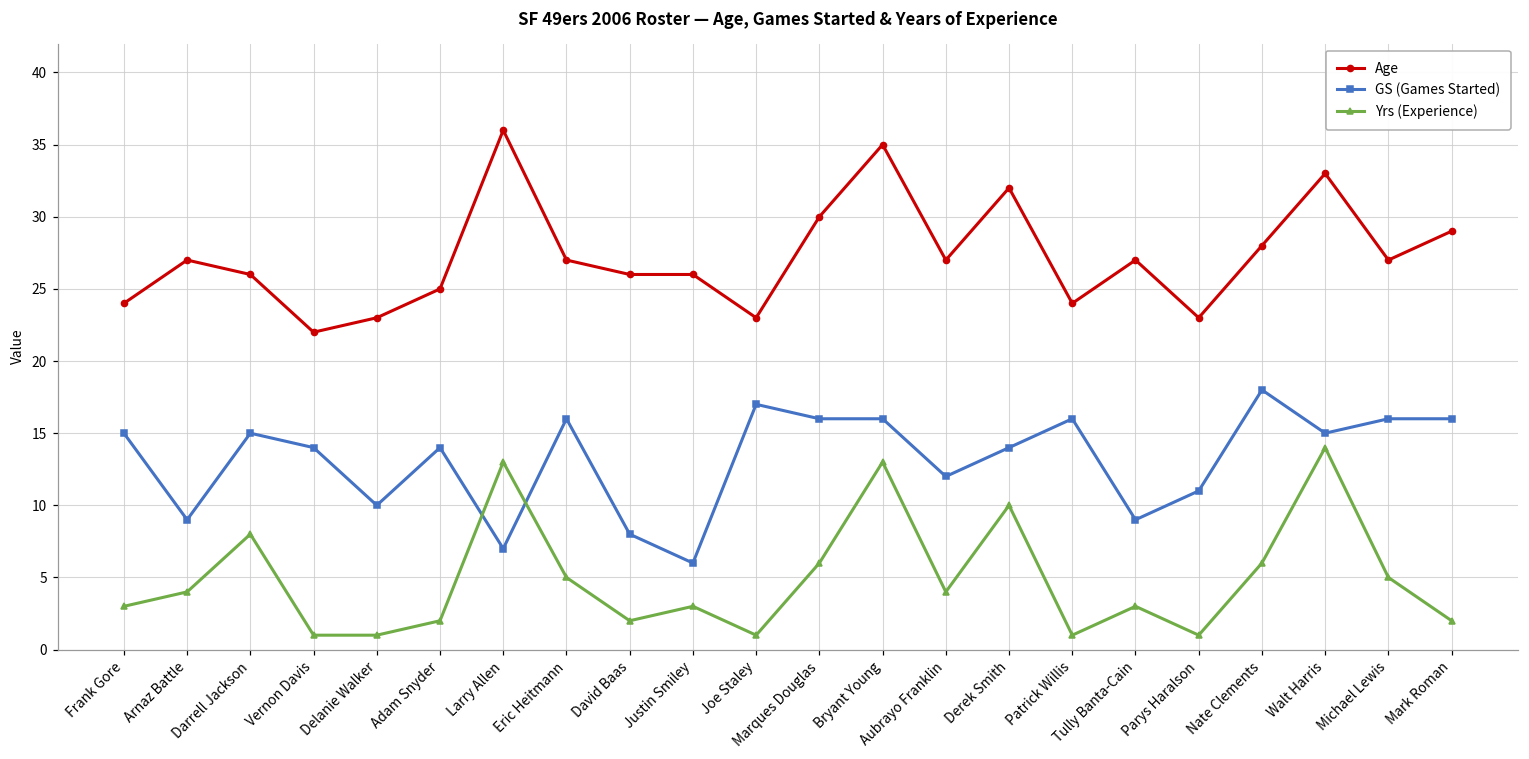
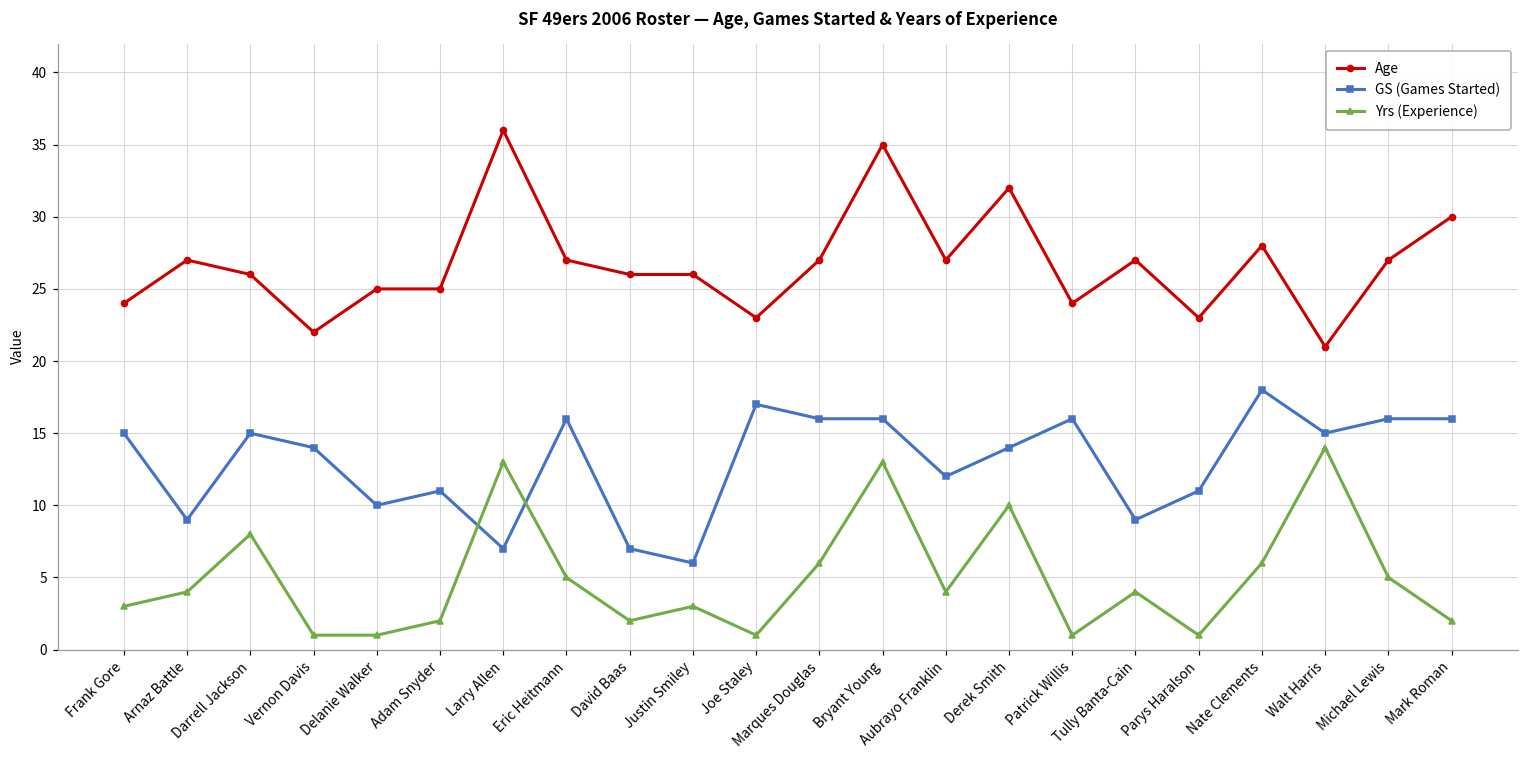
  {
    "Age": {
      "Frank Gore": 24,
      "Arnaz Battle": 27,
      "Darrell Jackson": 26,
      "Vernon Davis": 22,
-     "Delanie Walker": 23,
+     "Delanie Walker": 25,
      "Adam Snyder": 25,
      "Larry Allen": 36,
      "Eric Heitmann": 27,
      "David Baas": 26,
      "Justin Smiley": 26,
      "Joe Staley": 23,
-     "Marques Douglas": 30,
+     "Marques Douglas": 27,
      "Bryant Young": 35,
      "Aubrayo Franklin": 27,
      "Derek Smith": 32,
      "Patrick Willis": 24,
      "Tully Banta-Cain": 27,
      "Parys Haralson": 23,
      "Nate Clements": 28,
-     "Walt Harris": 33,
+     "Walt Harris": 21,
      "Michael Lewis": 27,
-     "Mark Roman": 29
+     "Mark Roman": 30
    },
    "GS (Games Started)": {
      "Frank Gore": 15,
      "Arnaz Battle": 9,
      "Darrell Jackson": 15,
      "Vernon Davis": 14,
      "Delanie Walker": 10,
-     "Adam Snyder": 14,
+     "Adam Snyder": 11,
      "Larry Allen": 7,
      "Eric Heitmann": 16,
-     "David Baas": 8,
+     "David Baas": 7,
      "Justin Smiley": 6,
      "Joe Staley": 17,
      "Marques Douglas": 16,
      "Bryant Young": 16,
      "Aubrayo Franklin": 12,
      "Derek Smith": 14,
      "Patrick Willis": 16,
      "Tully Banta-Cain": 9,
      "Parys Haralson": 11,
      "Nate Clements": 18,
      "Walt Harris": 15,
      "Michael Lewis": 16,
      "Mark Roman": 16
    },
    "Yrs (Experience)": {
      "Frank Gore": 3,
      "Arnaz Battle": 4,
      "Darrell Jackson": 8,
      "Vernon Davis": 1,
      "Delanie Walker": 1,
      "Adam Snyder": 2,
      "Larry Allen": 13,
      "Eric Heitmann": 5,
      "David Baas": 2,
      "Justin Smiley": 3,
      "Joe Staley": 1,
      "Marques Douglas": 6,
      "Bryant Young": 13,
      "Aubrayo Franklin": 4,
      "Derek Smith": 10,
      "Patrick Willis": 1,
-     "Tully Banta-Cain": 3,
+     "Tully Banta-Cain": 4,
      "Parys Haralson": 1,
      "Nate Clements": 6,
      "Walt Harris": 14,
      "Michael Lewis": 5,
      "Mark Roman": 2
    }
  }
